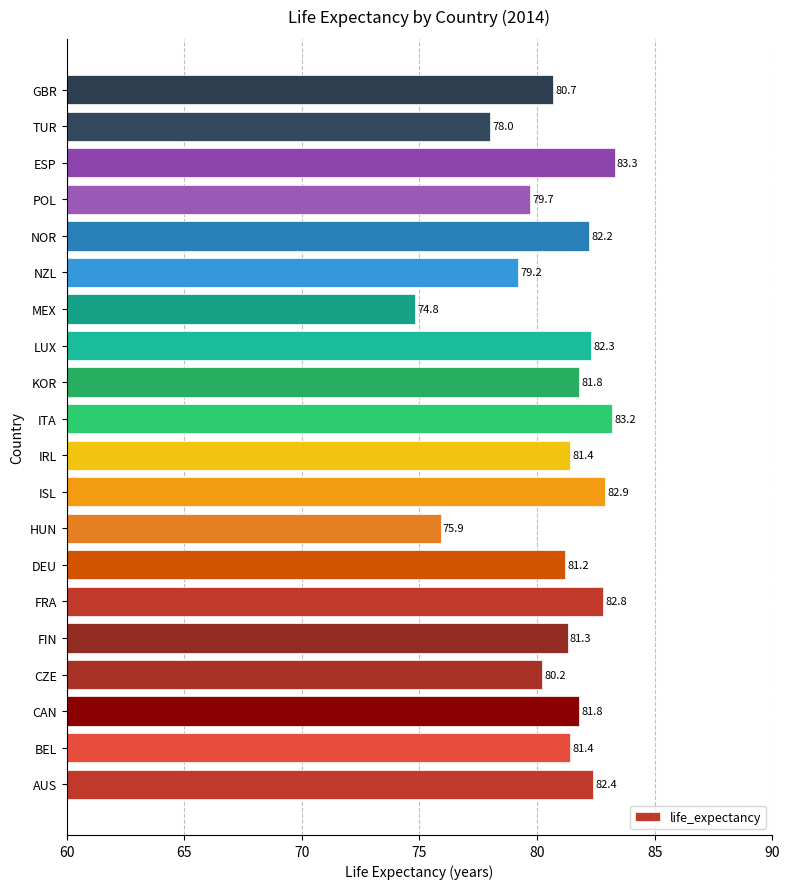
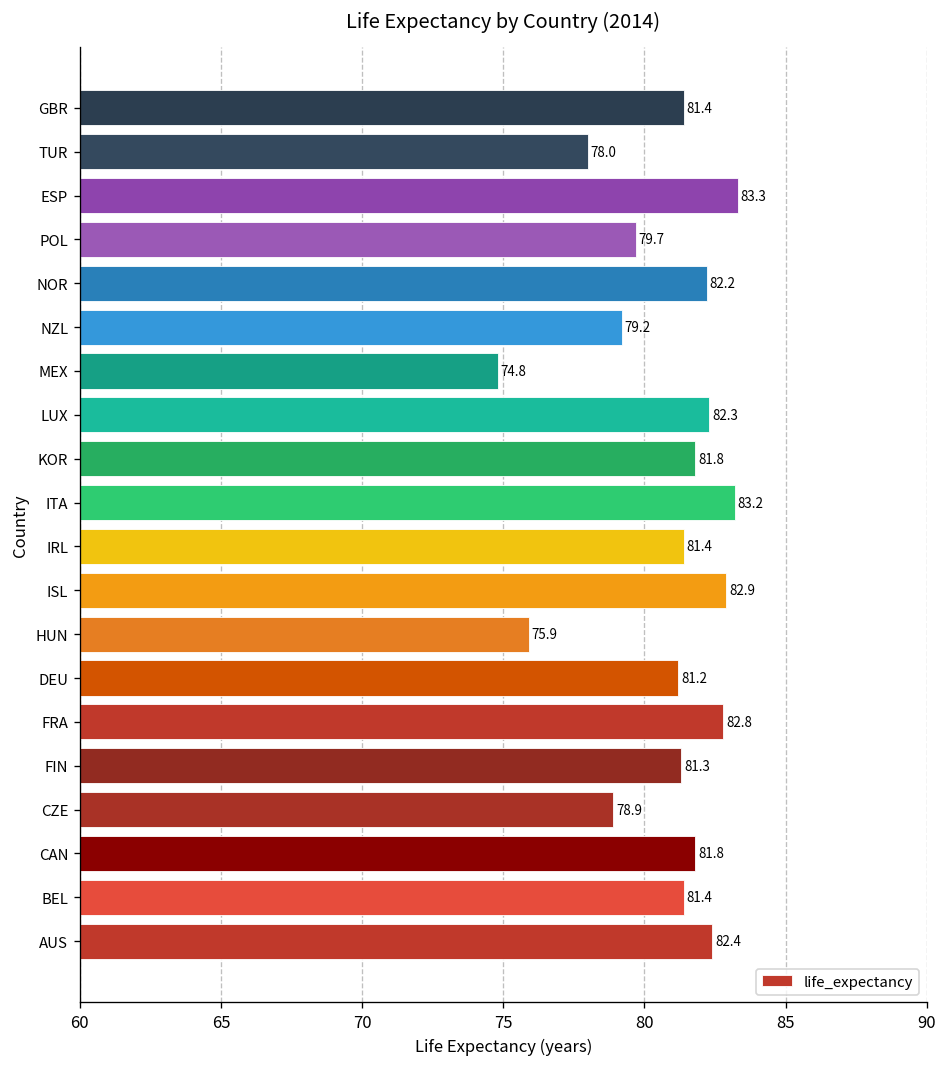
  {
-   "GBR": 80.7,
+   "GBR": 81.4,
    "TUR": 78.0,
    "ESP": 83.3,
    "POL": 79.7,
    "NOR": 82.2,
    "NZL": 79.2,
    "MEX": 74.8,
    "LUX": 82.3,
    "KOR": 81.8,
    "ITA": 83.2,
    "IRL": 81.4,
    "ISL": 82.9,
    "HUN": 75.9,
    "DEU": 81.2,
    "FRA": 82.8,
    "FIN": 81.3,
-   "CZE": 80.2,
+   "CZE": 78.9,
    "CAN": 81.8,
    "BEL": 81.4,
    "AUS": 82.4
  }
